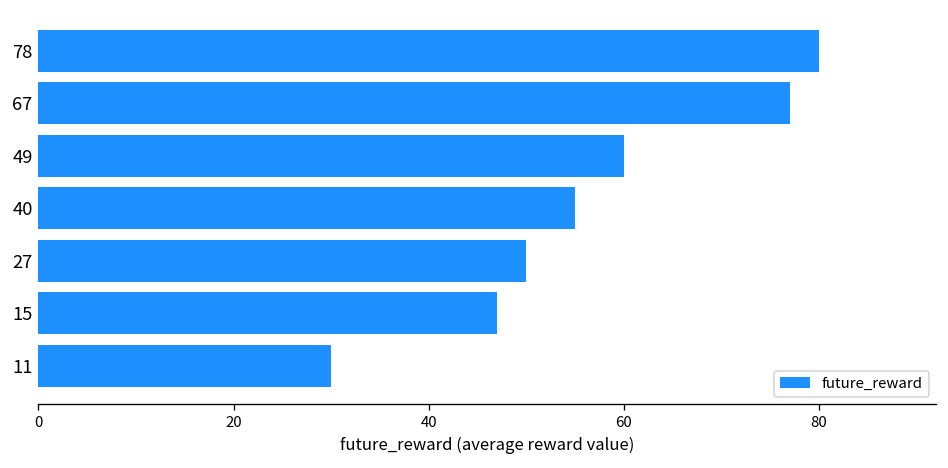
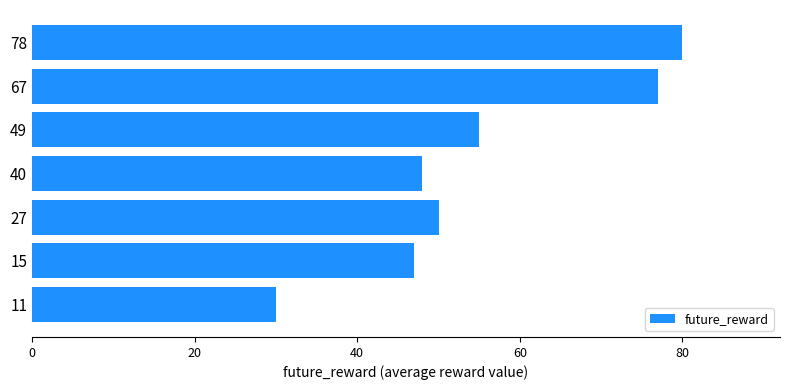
  {
    "78": 80,
    "67": 77,
-   "49": 60,
-   "40": 55,
+   "49": 55,
+   "40": 48,
    "27": 50,
    "15": 47,
    "11": 30
  }
